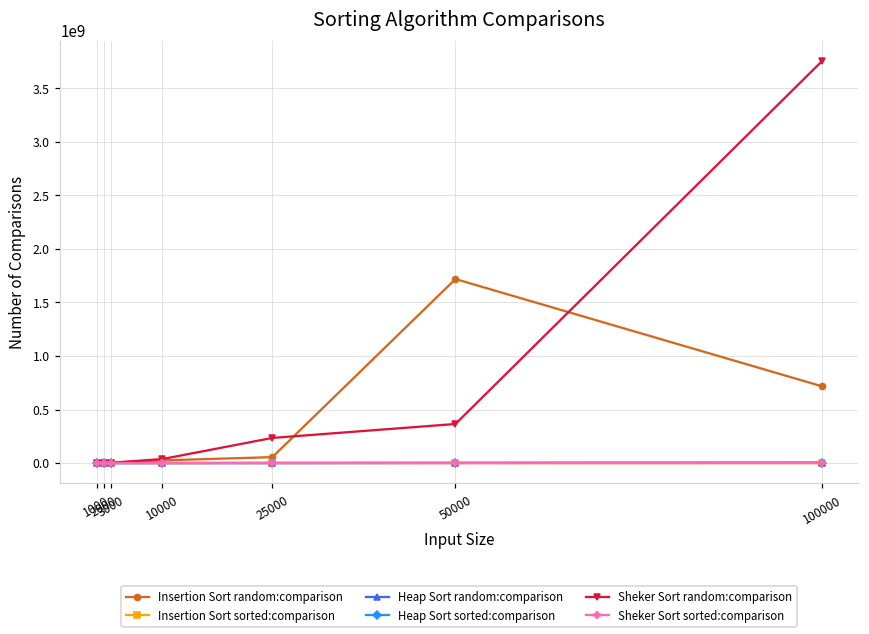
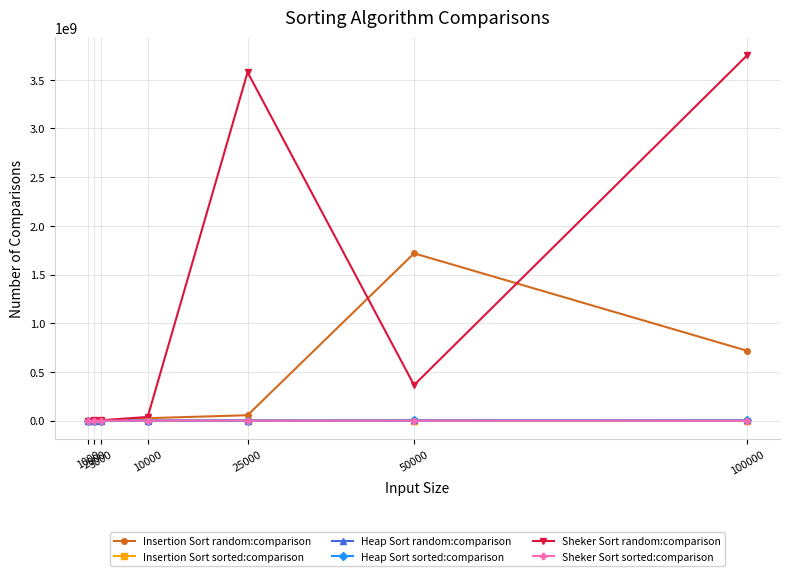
  {
    "Insertion Sort random:comparison": {
      "25000": 100000000,
      "50000": 1700000000,
      "100000": 700000000
    },
    "Sheker Sort sorted:comparison": {
      "25000": 0,
      "50000": 0,
      "100000": 0
    },
    "Sheker Sort random:comparison": {
-     "25000": 200000000,
+     "25000": 3600000000,
      "50000": 400000000,
      "100000": 3800000000
    }
  }
